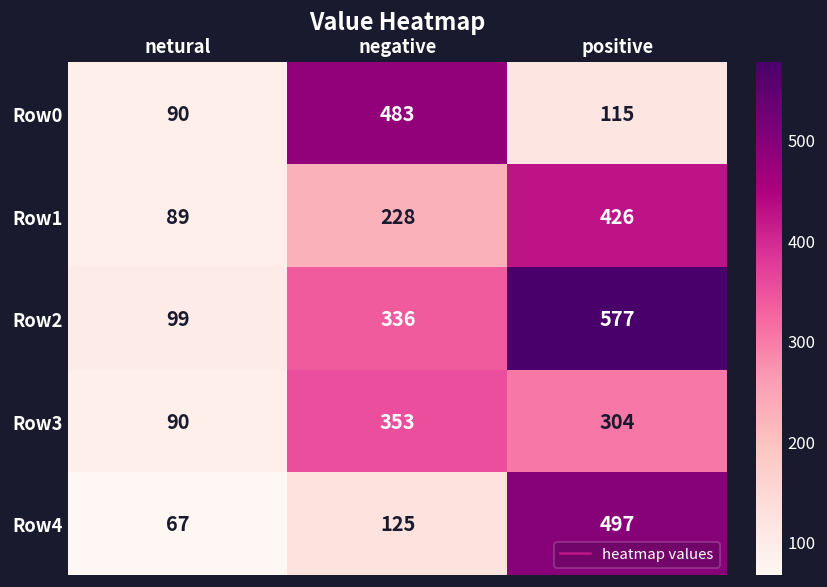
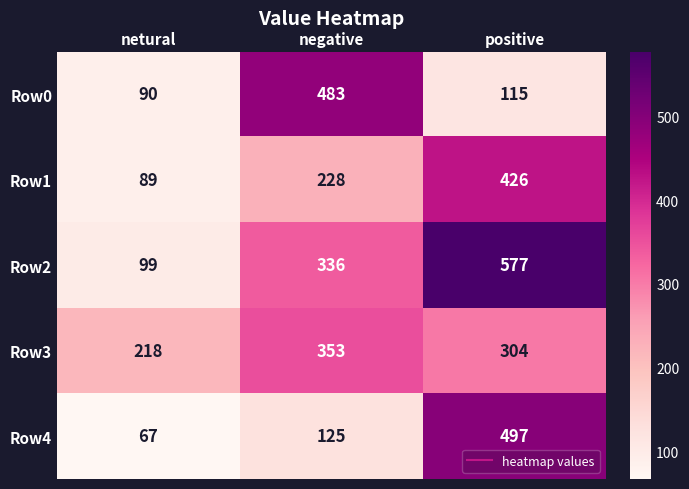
  {
    "Row0": {
      "netural": 90,
      "negative": 483,
      "positive": 115
    },
    "Row1": {
      "netural": 89,
      "negative": 228,
      "positive": 426
    },
    "Row2": {
      "netural": 99,
      "negative": 336,
      "positive": 577
    },
    "Row3": {
-     "netural": 90,
+     "netural": 218,
      "negative": 353,
      "positive": 304
    },
    "Row4": {
      "netural": 67,
      "negative": 125,
      "positive": 497
    }
  }
